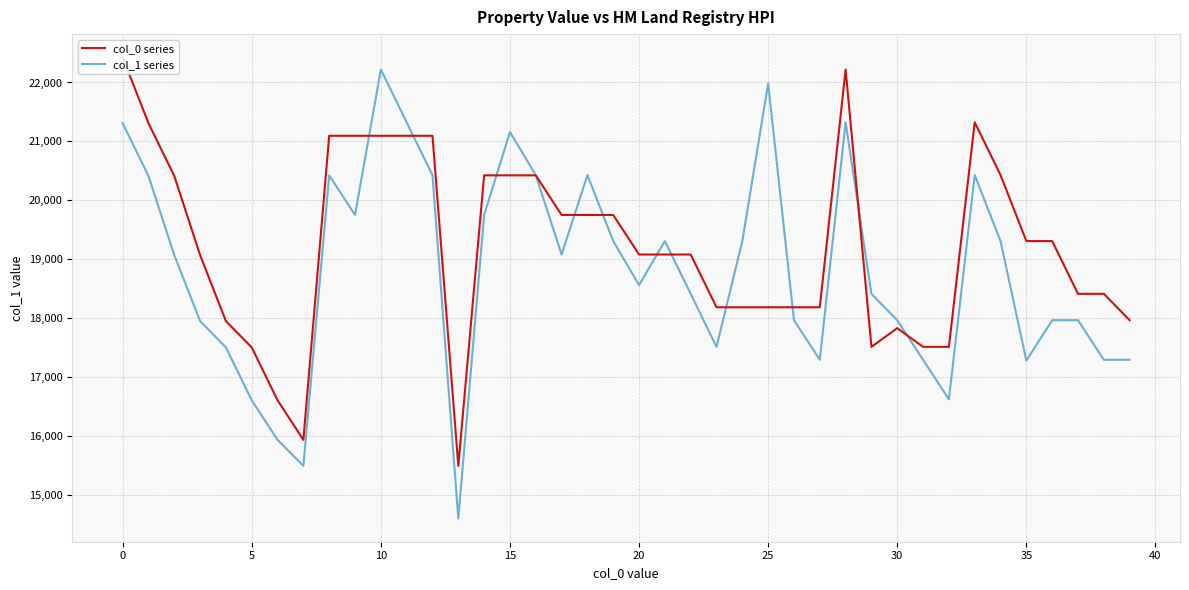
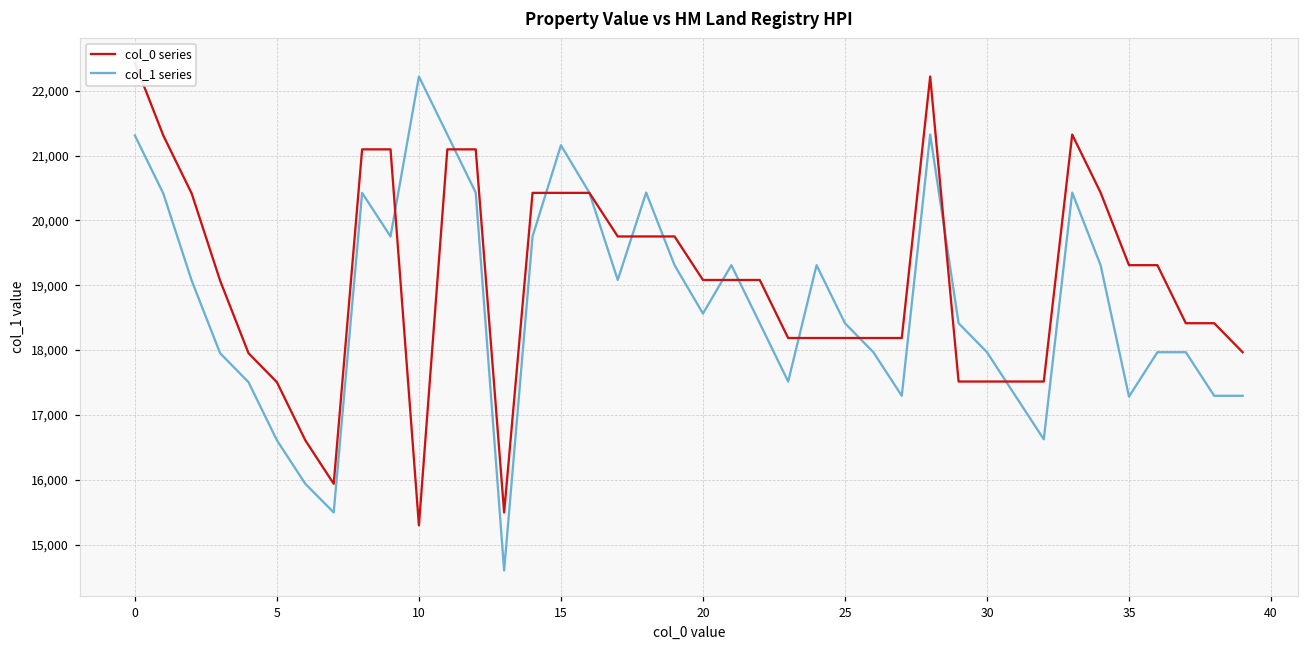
  {
    "col_0 series": {
      "5": "17,500",
-     "10": "21,100",
+     "10": "15,300",
      "15": "20,400",
      "20": "19,100",
      "25": "18,200",
-     "30": "17,800",
+     "30": "17,500",
      "35": "19,300"
    },
    "col_1 series": {
      "0": "21,300",
      "5": "16,600",
      "10": "22,200",
      "15": "21,200",
      "20": "18,600",
-     "25": "22,000",
+     "25": "18,400",
      "30": "18,000",
      "35": "17,300"
    }
  }
